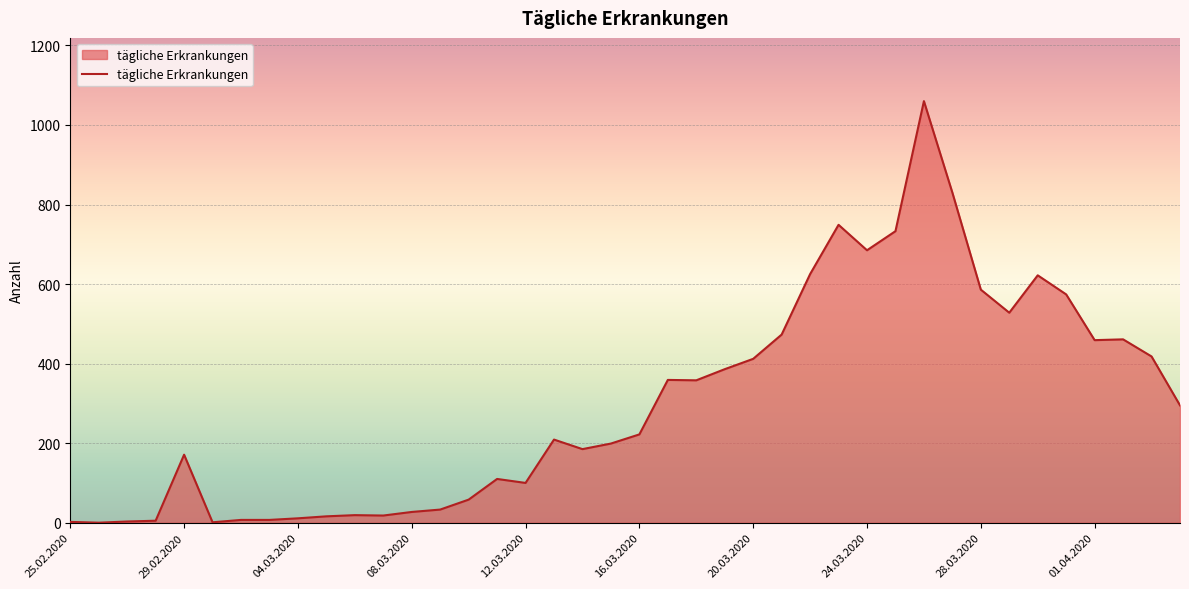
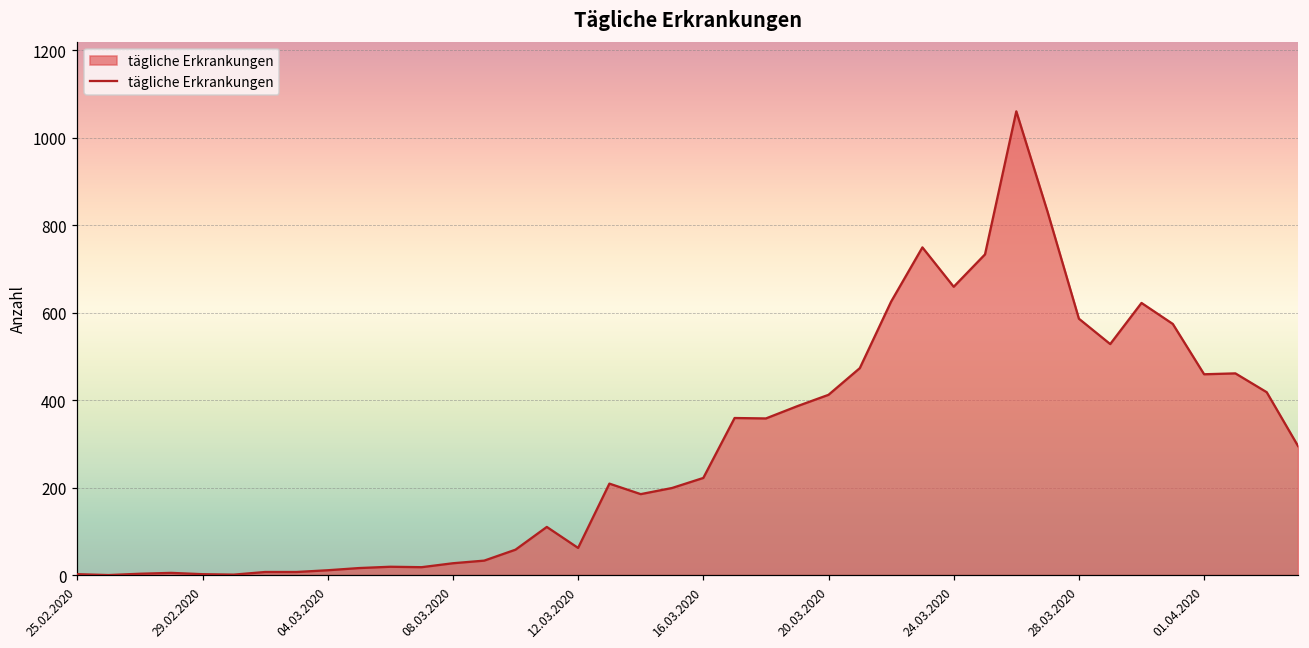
  {
    "25.02.2020": 0,
-   "29.02.2020": 170,
+   "29.02.2020": 0,
    "04.03.2020": 10,
    "08.03.2020": 30,
-   "12.03.2020": 100,
+   "12.03.2020": 60,
    "16.03.2020": 220,
    "20.03.2020": 410,
-   "24.03.2020": 690,
+   "24.03.2020": 660,
    "28.03.2020": 590,
    "01.04.2020": 460
  }
